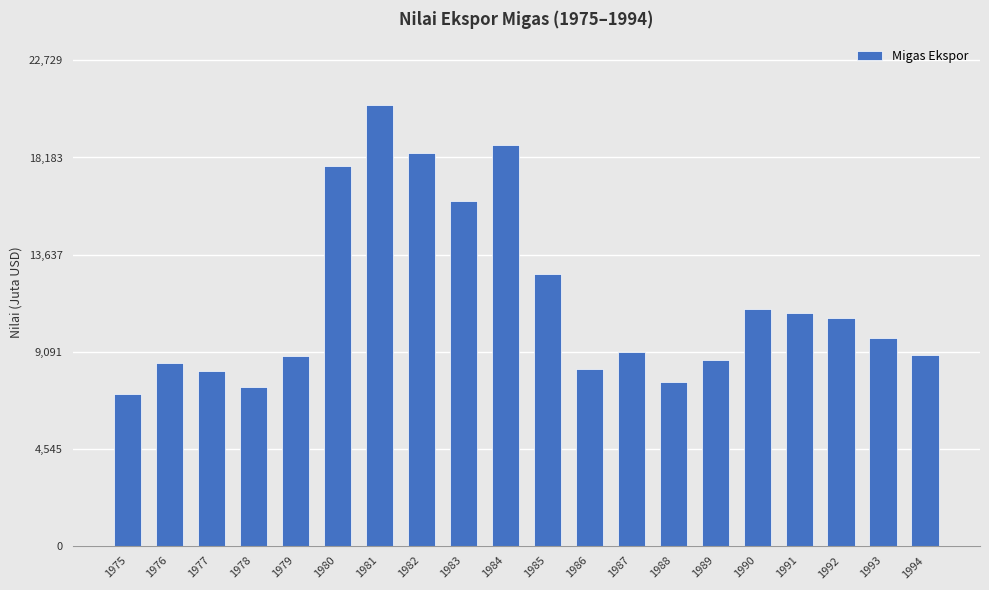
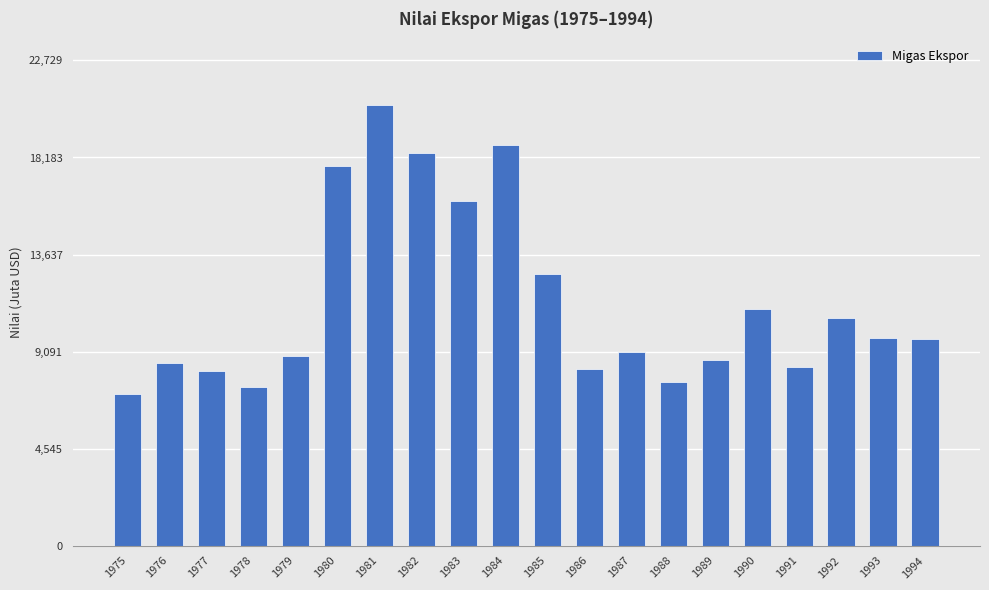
  {
    "1975": "7,100",
    "1976": "8,500",
    "1977": "8,200",
    "1978": "7,400",
    "1979": "8,900",
    "1980": "17,800",
    "1981": "20,700",
    "1982": "18,400",
    "1983": "16,100",
    "1984": "18,800",
    "1985": "12,700",
    "1986": "8,300",
    "1987": "9,100",
    "1988": "7,700",
    "1989": "8,700",
    "1990": "11,100",
-   "1991": "10,900",
+   "1991": "8,400",
    "1992": "10,700",
    "1993": "9,700",
-   "1994": "8,900"
+   "1994": "9,700"
  }
